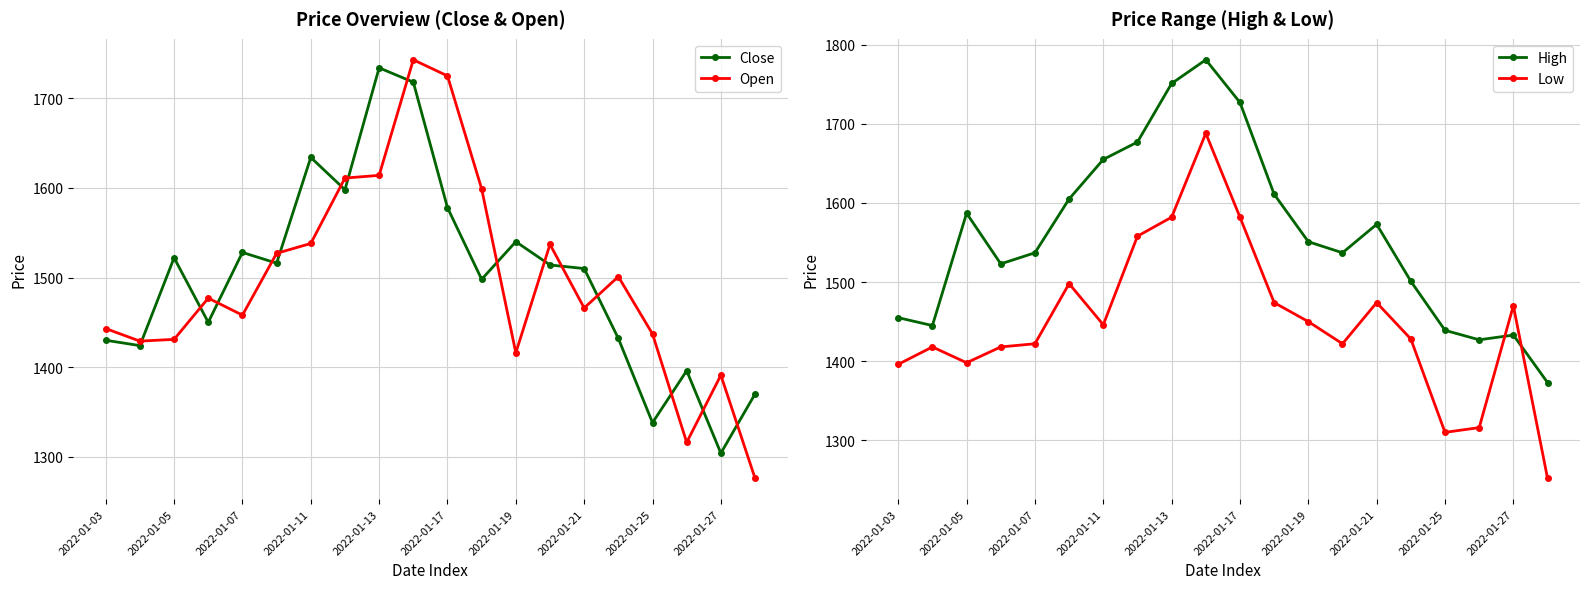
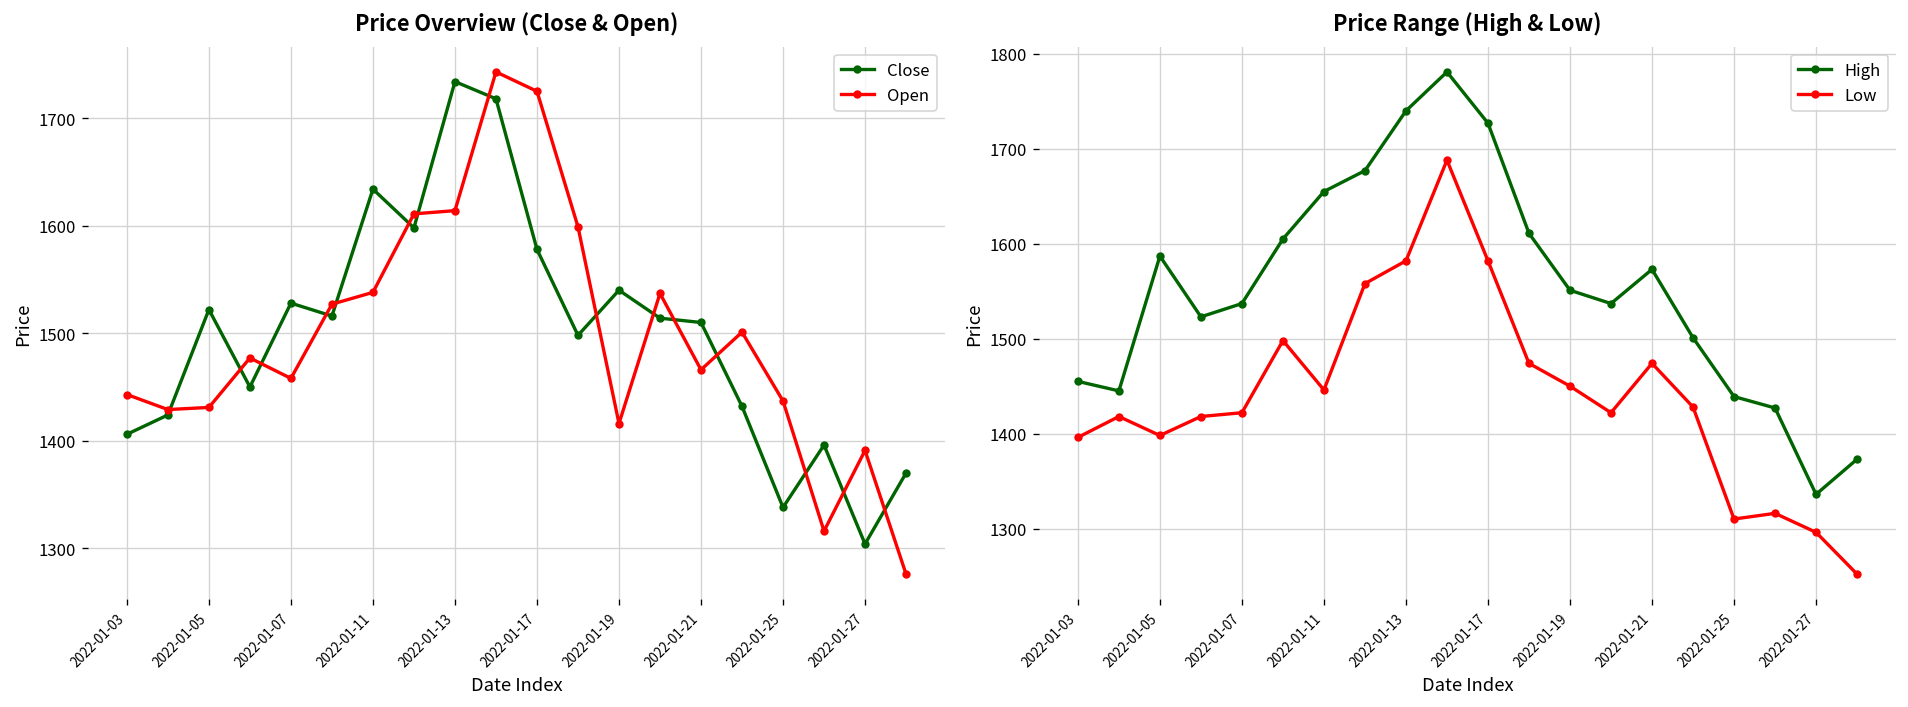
  {
    "Price Overview (Close & Open)": {
      "Close": {
-       "2022-01-03": 1430,
+       "2022-01-03": 1410,
        "2022-01-05": 1520,
        "2022-01-07": 1530,
        "2022-01-11": 1630,
        "2022-01-13": 1730,
        "2022-01-17": 1580,
        "2022-01-19": 1540,
        "2022-01-21": 1510,
        "2022-01-25": 1340,
        "2022-01-27": 1300
      },
      "Open": {
        "2022-01-03": 1440,
        "2022-01-05": 1430,
        "2022-01-07": 1460,
        "2022-01-11": 1540,
        "2022-01-13": 1610,
        "2022-01-17": 1730,
        "2022-01-19": 1420,
        "2022-01-21": 1470,
        "2022-01-25": 1440,
        "2022-01-27": 1390
      }
    },
    "Price Range (High & Low)": {
      "High": {
        "2022-01-03": 1460,
        "2022-01-05": 1590,
        "2022-01-07": 1540,
        "2022-01-11": 1660,
-       "2022-01-13": 1750,
+       "2022-01-13": 1740,
        "2022-01-17": 1730,
        "2022-01-19": 1550,
        "2022-01-21": 1570,
        "2022-01-25": 1440,
-       "2022-01-27": 1430
+       "2022-01-27": 1340
      },
      "Low": {
        "2022-01-03": 1400,
        "2022-01-05": 1400,
        "2022-01-07": 1420,
        "2022-01-11": 1450,
        "2022-01-13": 1580,
        "2022-01-17": 1580,
        "2022-01-19": 1450,
        "2022-01-21": 1470,
        "2022-01-25": 1310,
-       "2022-01-27": 1470
+       "2022-01-27": 1300
      }
    }
  }
